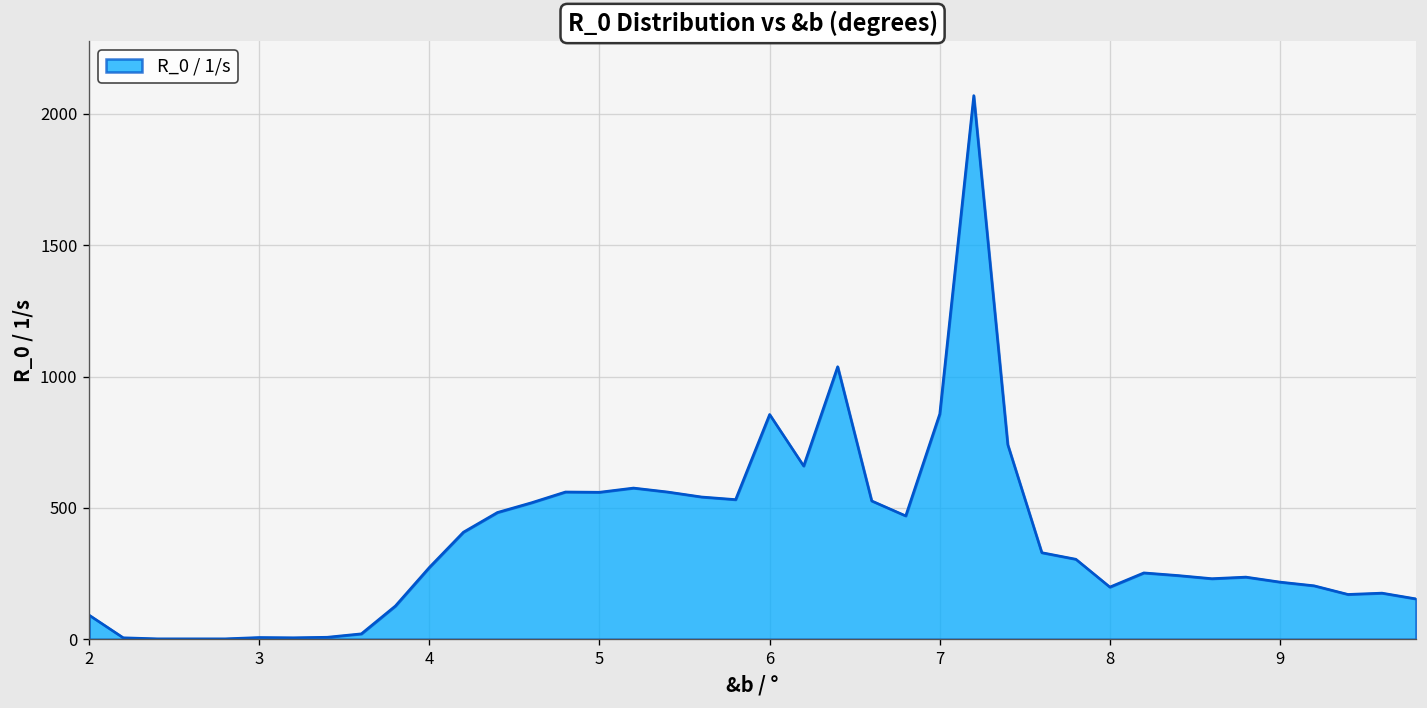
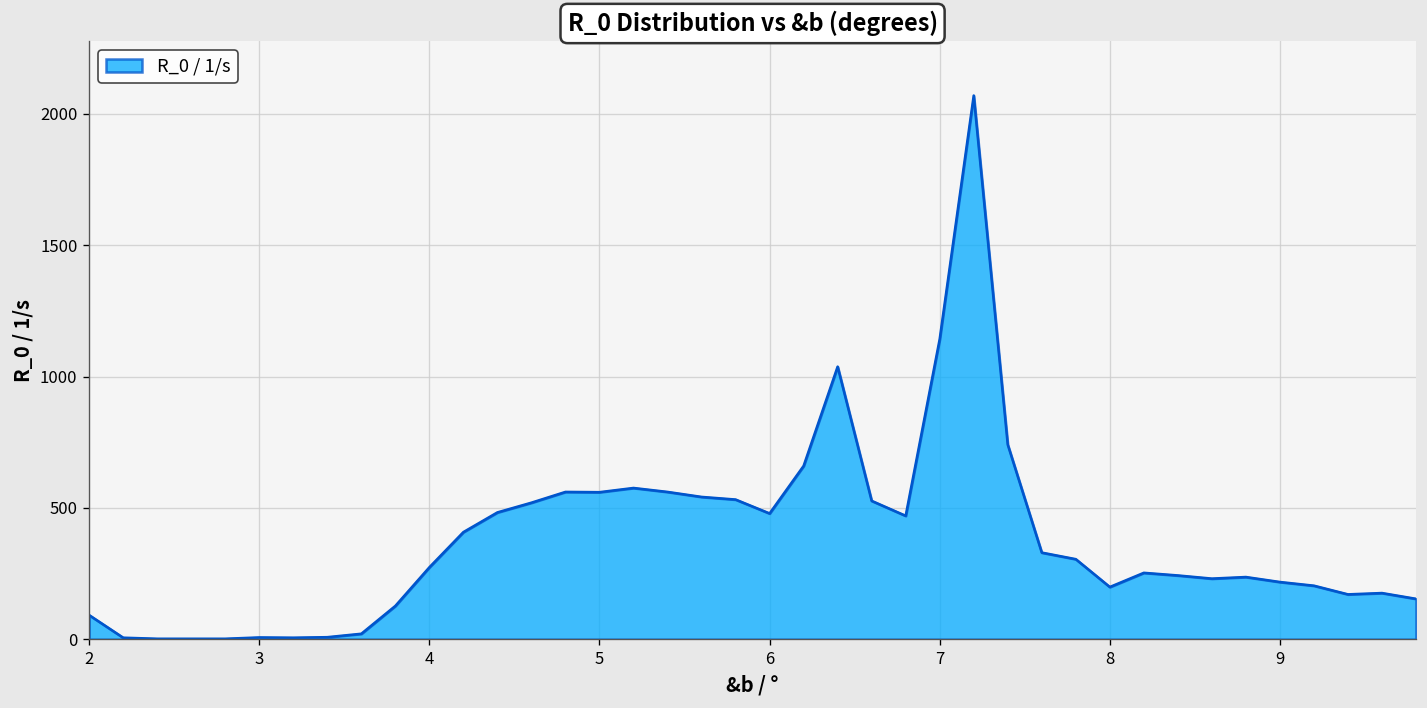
  {
    "2": 90,
    "3": 10,
    "4": 270,
    "5": 560,
-   "6": 860,
-   "7": 860,
+   "6": 480,
+   "7": 1140,
    "8": 200,
    "9": 220
  }
